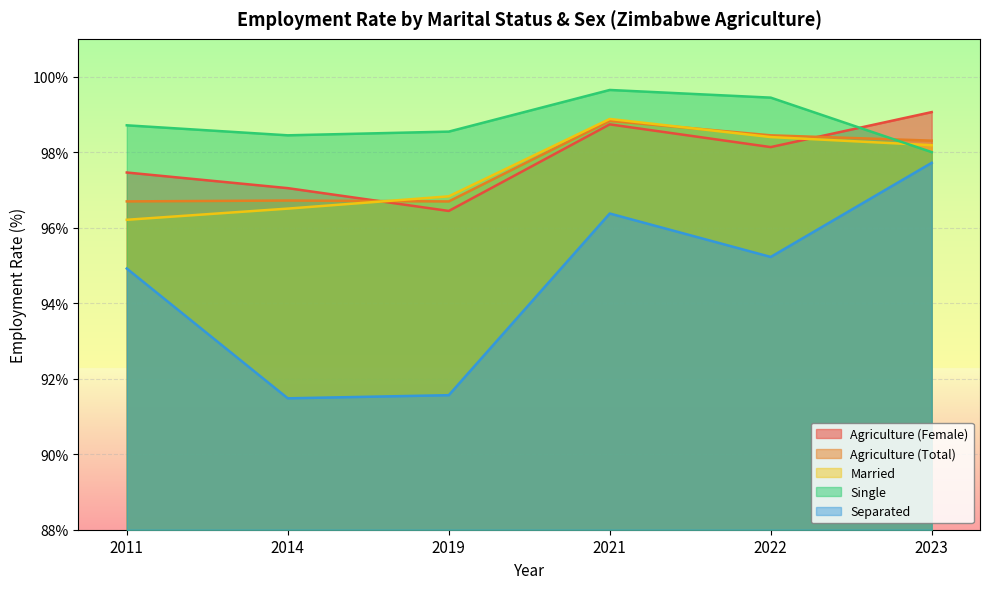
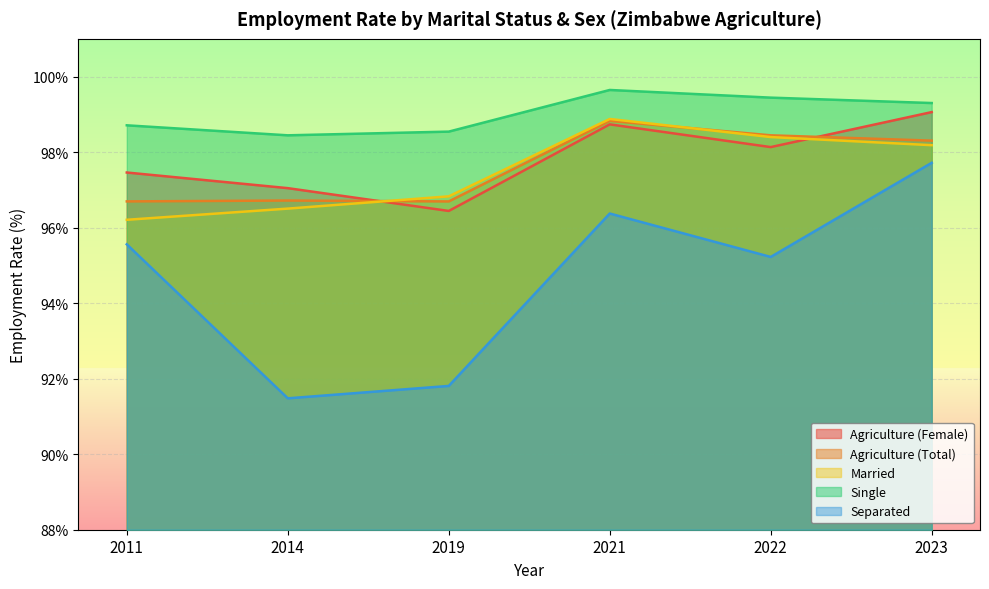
  {
    "Single": {
      "2011": "98.7%",
      "2014": "98.4%",
      "2019": "98.5%",
      "2021": "99.6%",
      "2022": "99.4%",
-     "2023": "98.0%"
+     "2023": "99.3%"
    },
    "Separated": {
-     "2011": "94.9%",
+     "2011": "95.6%",
      "2014": "91.5%",
-     "2019": "91.6%",
+     "2019": "91.8%",
      "2021": "96.4%",
      "2022": "95.2%",
      "2023": "97.7%"
    }
  }
